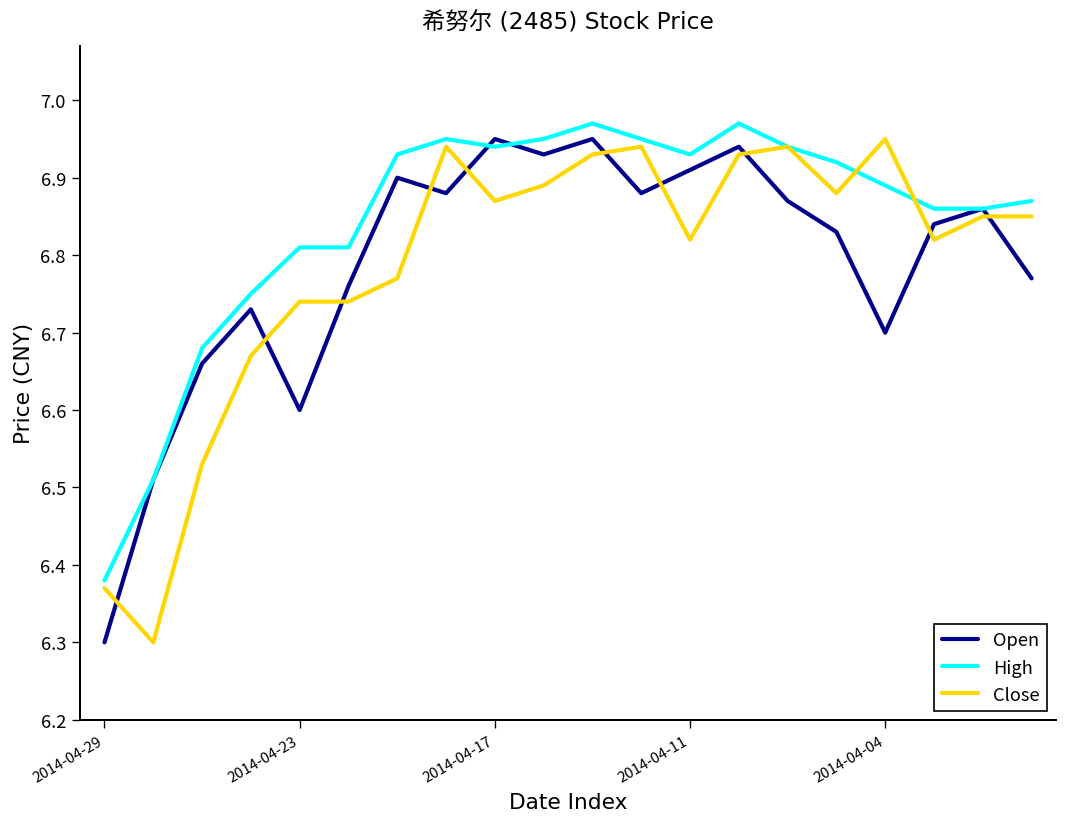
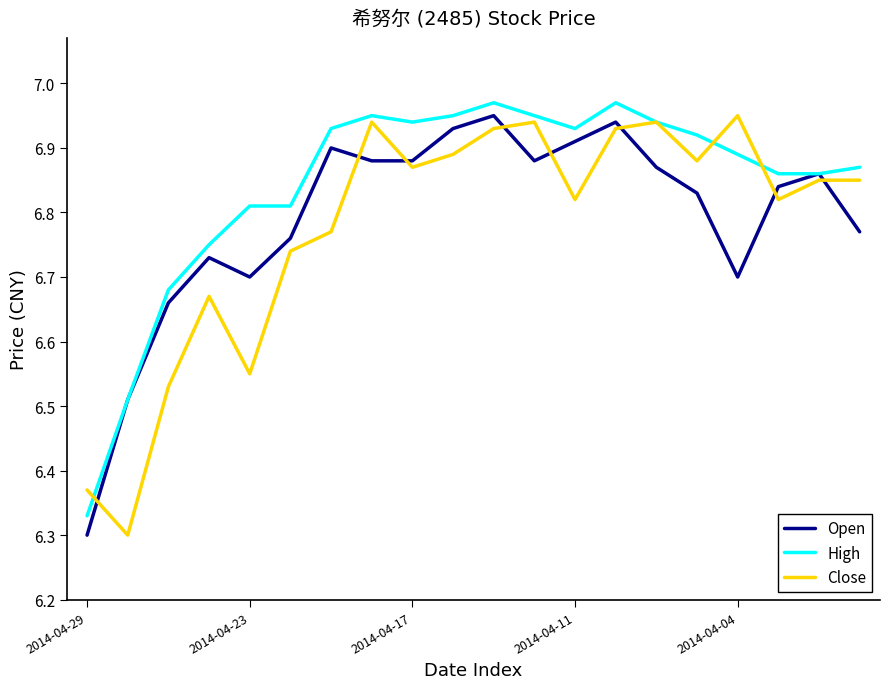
  {
    "Open": {
      "2014-04-29": 6.30,
-     "2014-04-23": 6.6,
-     "2014-04-17": 6.95,
+     "2014-04-23": 6.7,
+     "2014-04-17": 6.88,
      "2014-04-11": 6.91,
      "2014-04-04": 6.70
    },
    "High": {
-     "2014-04-29": 6.38,
+     "2014-04-29": 6.33,
      "2014-04-23": 6.81,
      "2014-04-17": 6.94,
      "2014-04-11": 6.93,
      "2014-04-04": 6.89
    },
    "Close": {
      "2014-04-29": 6.37,
-     "2014-04-23": 6.74,
+     "2014-04-23": 6.55,
      "2014-04-17": 6.87,
      "2014-04-11": 6.82,
      "2014-04-04": 6.95
    }
  }
